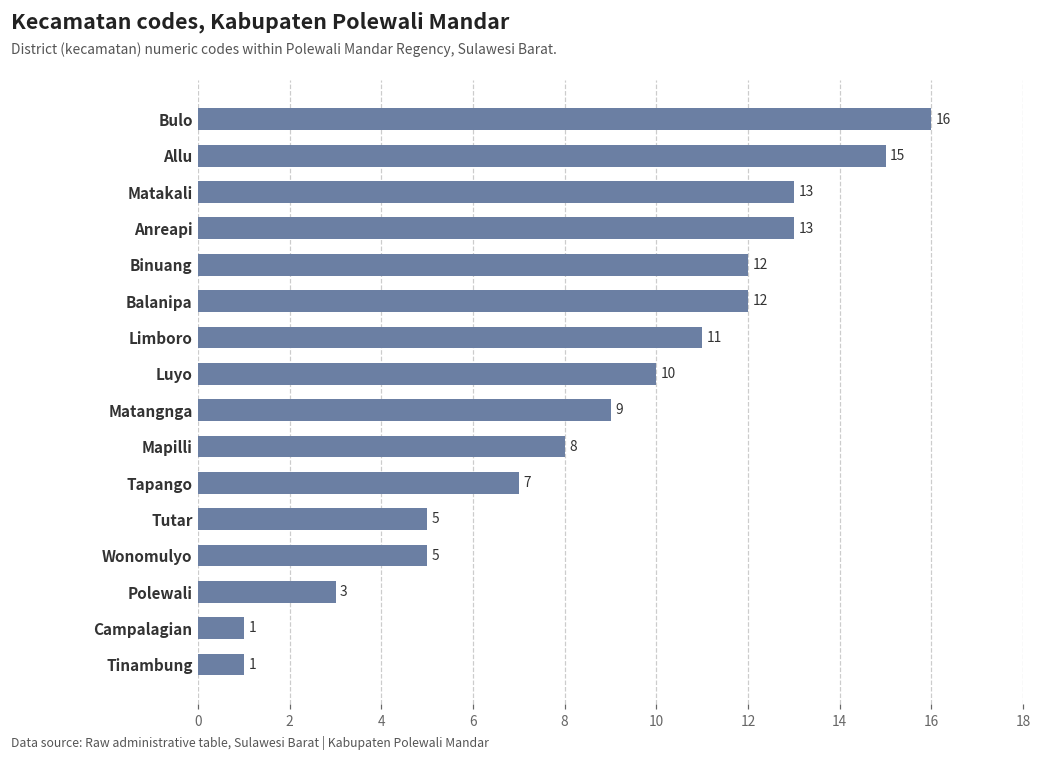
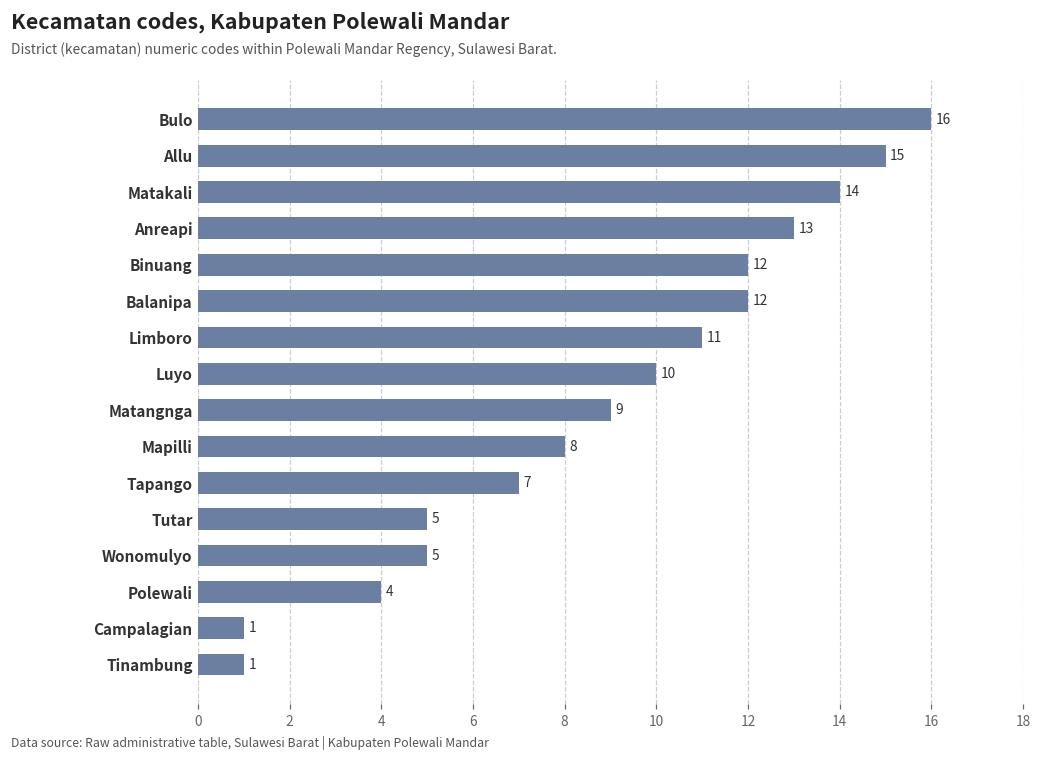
  {
    "Bulo": 16,
    "Allu": 15,
-   "Matakali": 13,
+   "Matakali": 14,
    "Anreapi": 13,
    "Binuang": 12,
    "Balanipa": 12,
    "Limboro": 11,
    "Luyo": 10,
    "Matangnga": 9,
    "Mapilli": 8,
    "Tapango": 7,
    "Tutar": 5,
    "Wonomulyo": 5,
-   "Polewali": 3,
+   "Polewali": 4,
    "Campalagian": 1,
    "Tinambung": 1
  }
